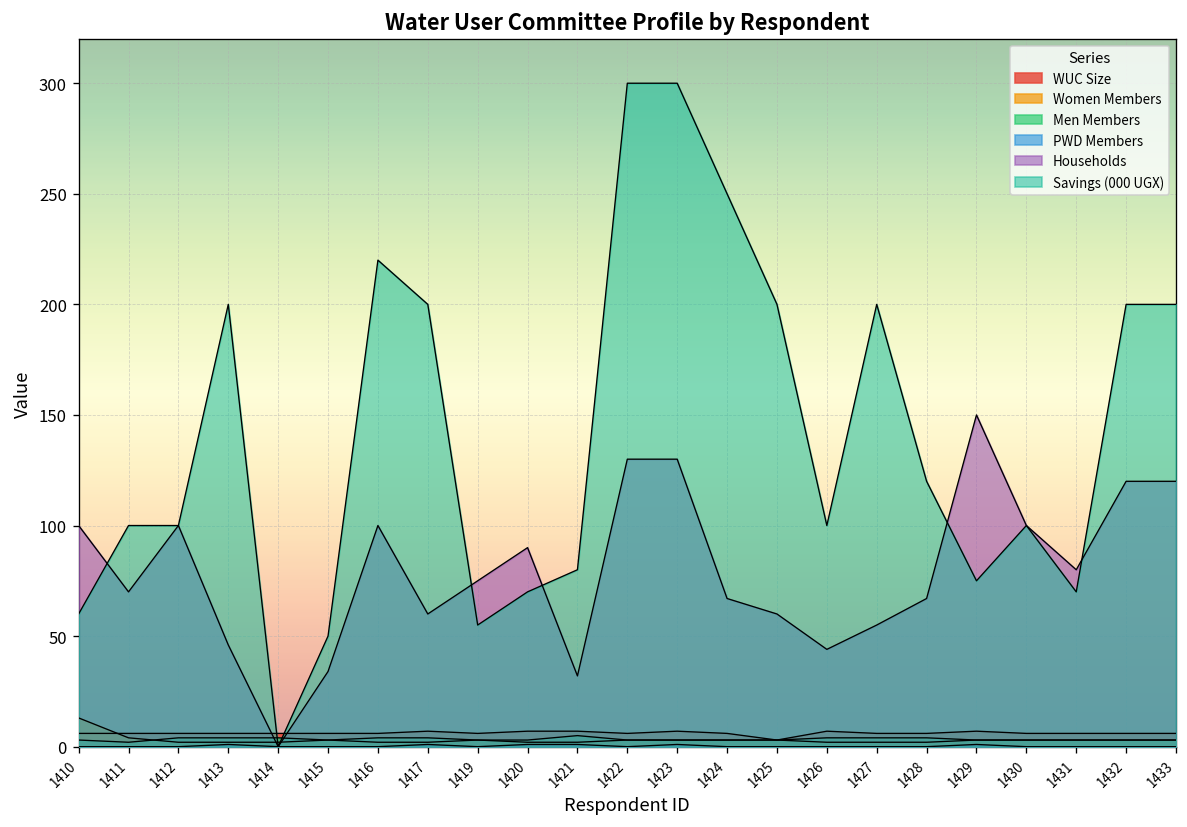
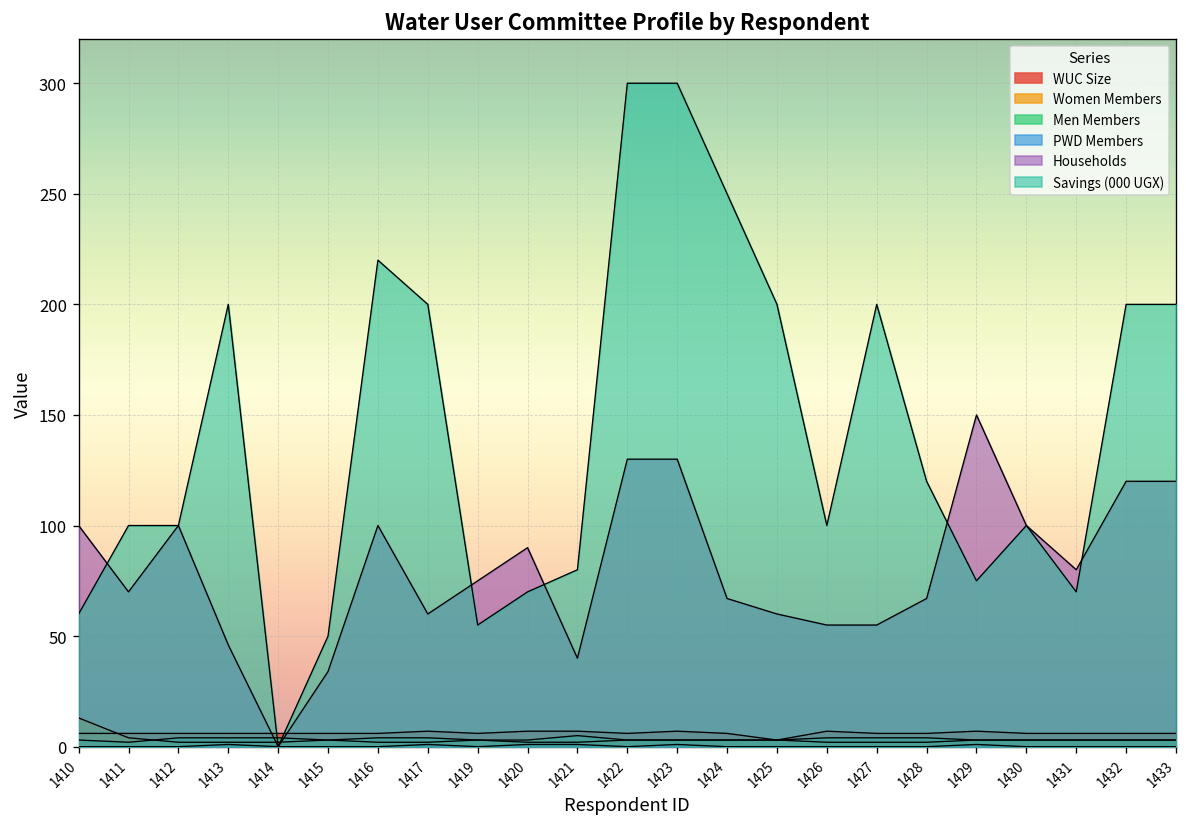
  {
    "WUC Size": {
      "1410": 6,
      "1411": 6,
      "1412": 6,
      "1413": 6,
      "1414": 6,
      "1415": 6,
      "1416": 6,
      "1417": 7,
      "1419": 6,
      "1420": 7,
      "1421": 7,
      "1422": 6,
      "1423": 7,
      "1424": 6,
      "1426": 7,
      "1427": 6,
      "1428": 6,
      "1429": 7,
      "1430": 6,
      "1431": 6,
      "1432": 6,
      "1433": 6
    },
    "Women Members": {
      "1410": 13,
      "1411": 4,
      "1412": 2,
      "1414": 2,
      "1416": 2,
      "1426": 2,
      "1427": 2,
      "1428": 2
    },
    "PWD Members": {
      "1410": 0,
      "1411": 0,
      "1412": 0,
      "1415": 0,
      "1416": 0,
      "1419": 0,
      "1422": 0,
      "1423": 1,
      "1424": 0,
      "1425": 0,
      "1426": 0,
      "1427": 0,
      "1428": 0,
      "1429": 1,
      "1430": 0,
      "1431": 0,
      "1432": 0,
      "1433": 0
    },
    "Households": {
      "1410": 100,
      "1411": 70,
      "1413": 46,
      "1415": 34,
      "1416": 100,
      "1417": 60,
      "1419": 75,
      "1420": 90,
-     "1421": 32,
+     "1421": 40,
      "1422": 130,
      "1423": 130,
      "1424": 67,
      "1425": 60,
-     "1426": 44,
+     "1426": 55,
      "1427": 55,
      "1428": 67,
      "1429": 150,
      "1431": 80,
      "1432": 120,
      "1433": 120
    }
  }
